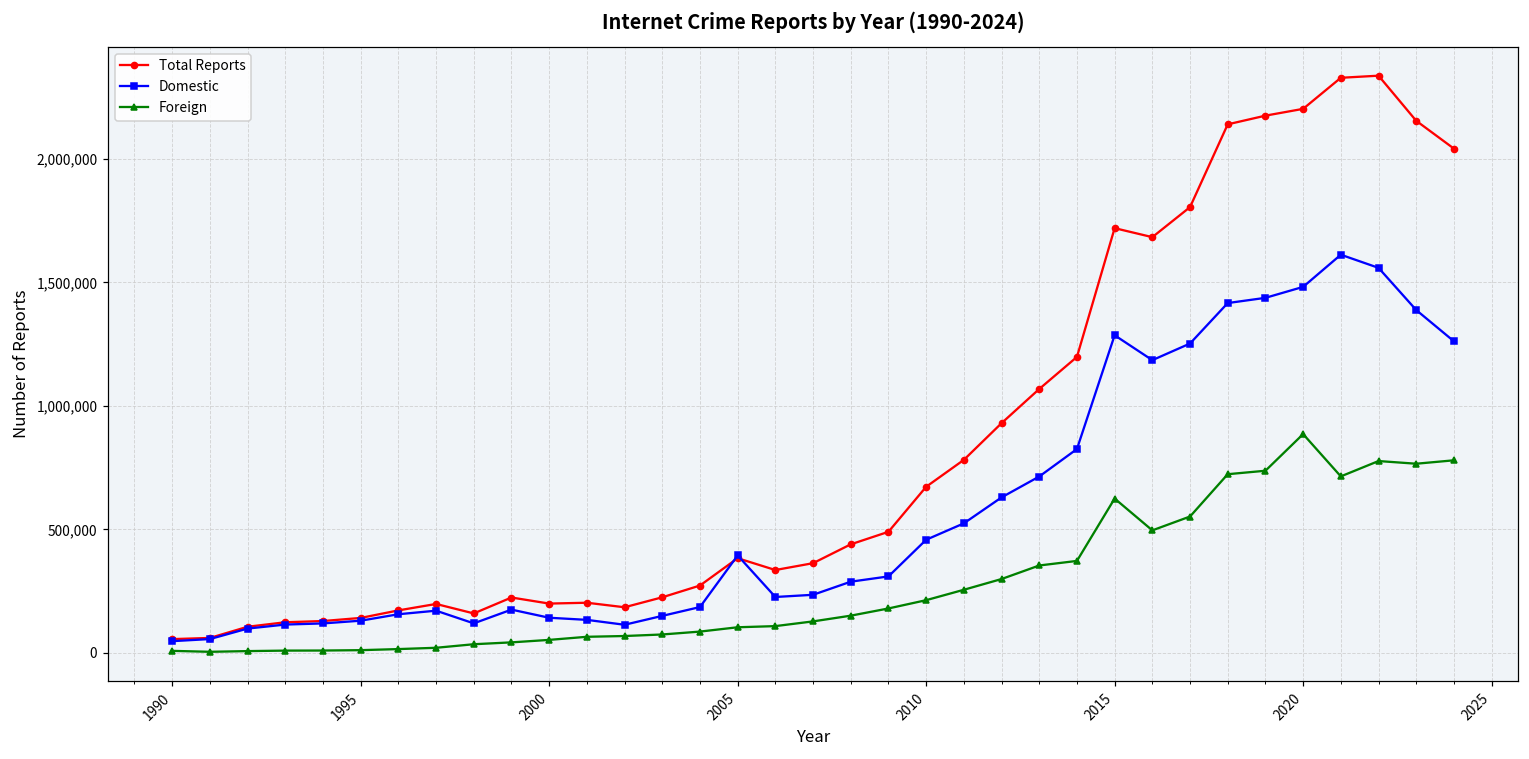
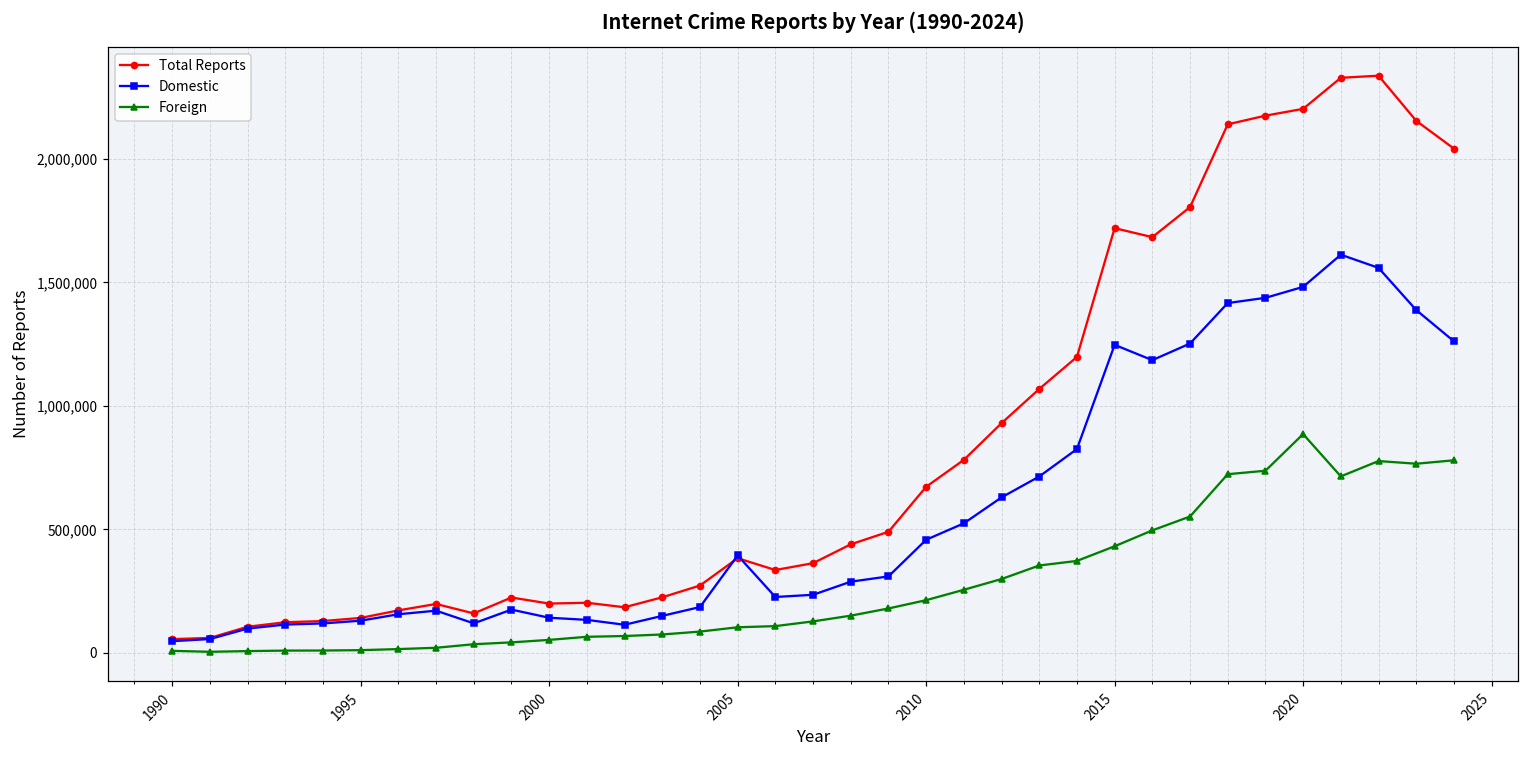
  {
    "Total Reports": {
      "2000": "200,000",
      "2005": "380,000",
      "2010": "670,000",
      "2015": "1,720,000",
      "2020": "2,200,000"
    },
    "Domestic": {
      "2000": "140,000",
      "2005": "390,000",
      "2010": "460,000",
-     "2015": "1,290,000",
+     "2015": "1,250,000",
      "2020": "1,480,000"
    },
    "Foreign": {
      "1990": "10,000",
      "1995": "10,000",
      "2000": "50,000",
      "2005": "100,000",
      "2010": "210,000",
-     "2015": "630,000",
+     "2015": "430,000",
      "2020": "890,000"
    }
  }
